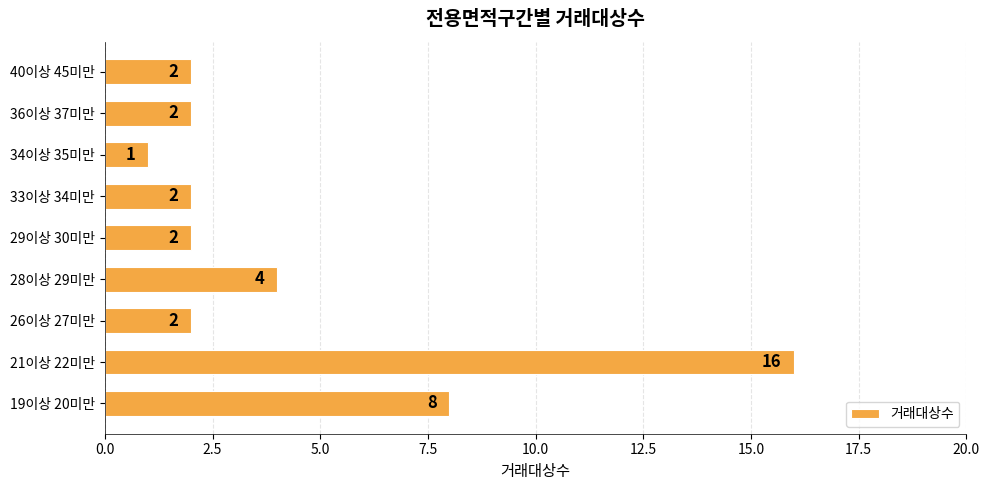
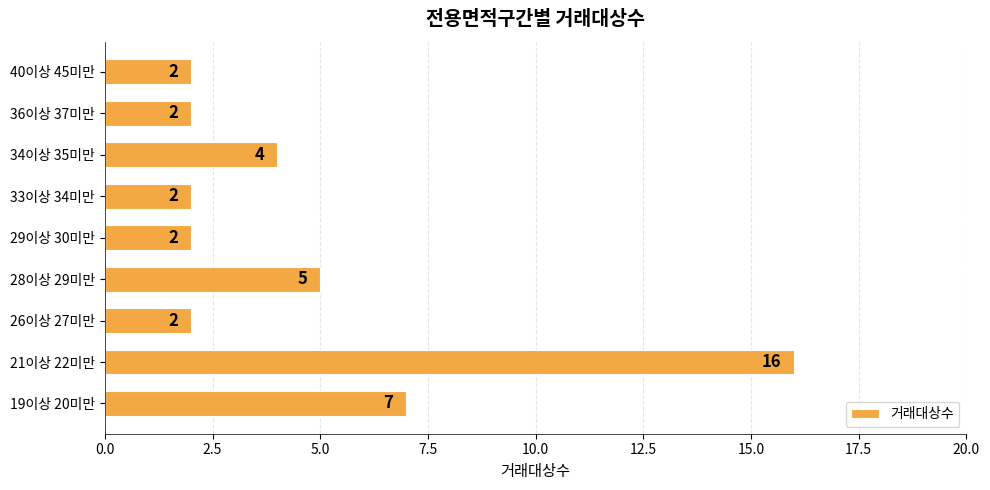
  {
    "40이상 45미만": 2,
    "36이상 37미만": 2,
-   "34이상 35미만": 1,
+   "34이상 35미만": 4,
    "33이상 34미만": 2,
    "29이상 30미만": 2,
-   "28이상 29미만": 4,
+   "28이상 29미만": 5,
    "26이상 27미만": 2,
    "21이상 22미만": 16,
-   "19이상 20미만": 8
+   "19이상 20미만": 7
  }
